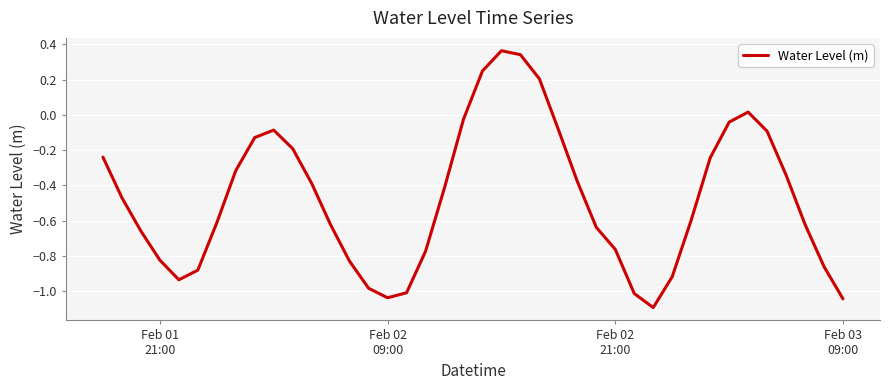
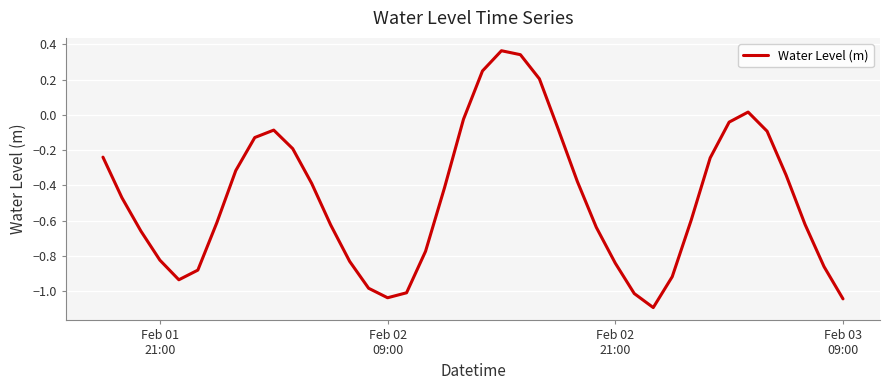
  {
    "Feb 01 21:00": -0.82,
    "Feb 02 09:00": -1.04,
-   "Feb 02 21:00": -0.76,
+   "Feb 02 21:00": -0.84,
    "Feb 03 09:00": -1.04
  }
